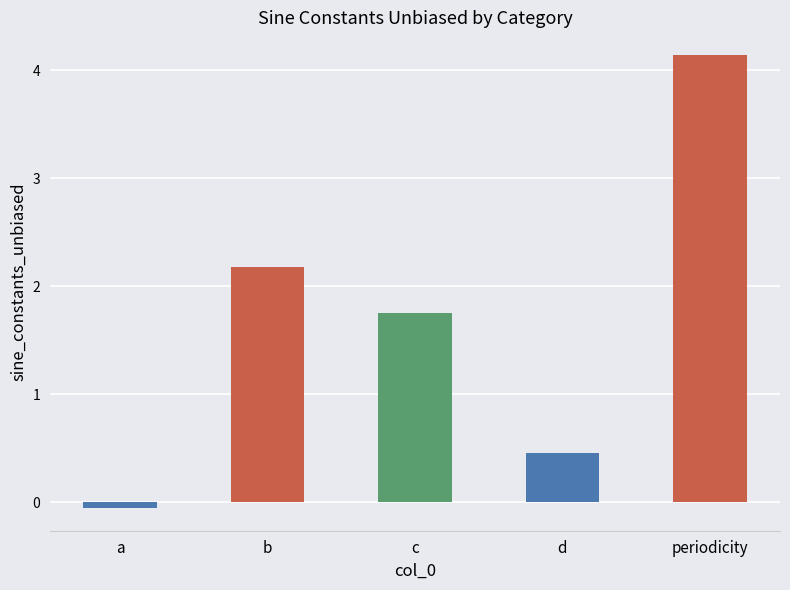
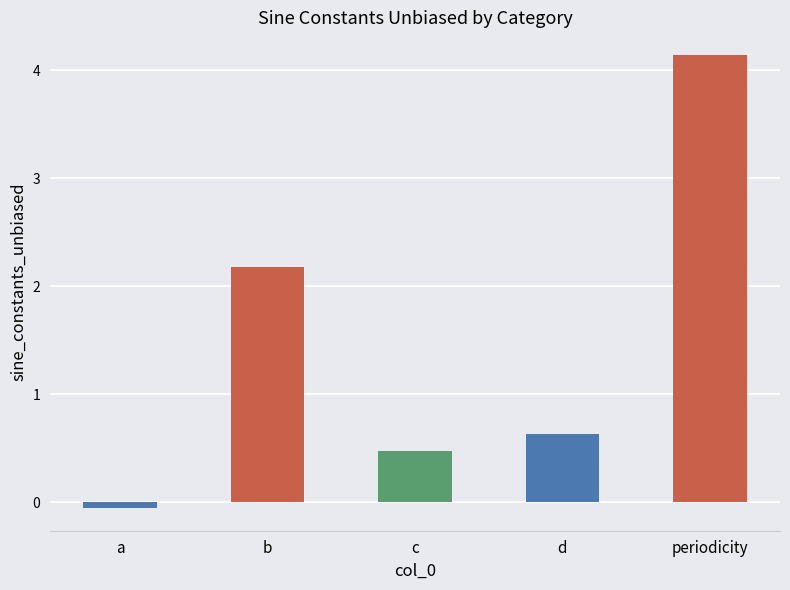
  {
    "a": -0.05,
    "b": 2.18,
-   "c": 1.75,
-   "d": 0.45,
+   "c": 0.48,
+   "d": 0.63,
    "periodicity": 4.14
  }
